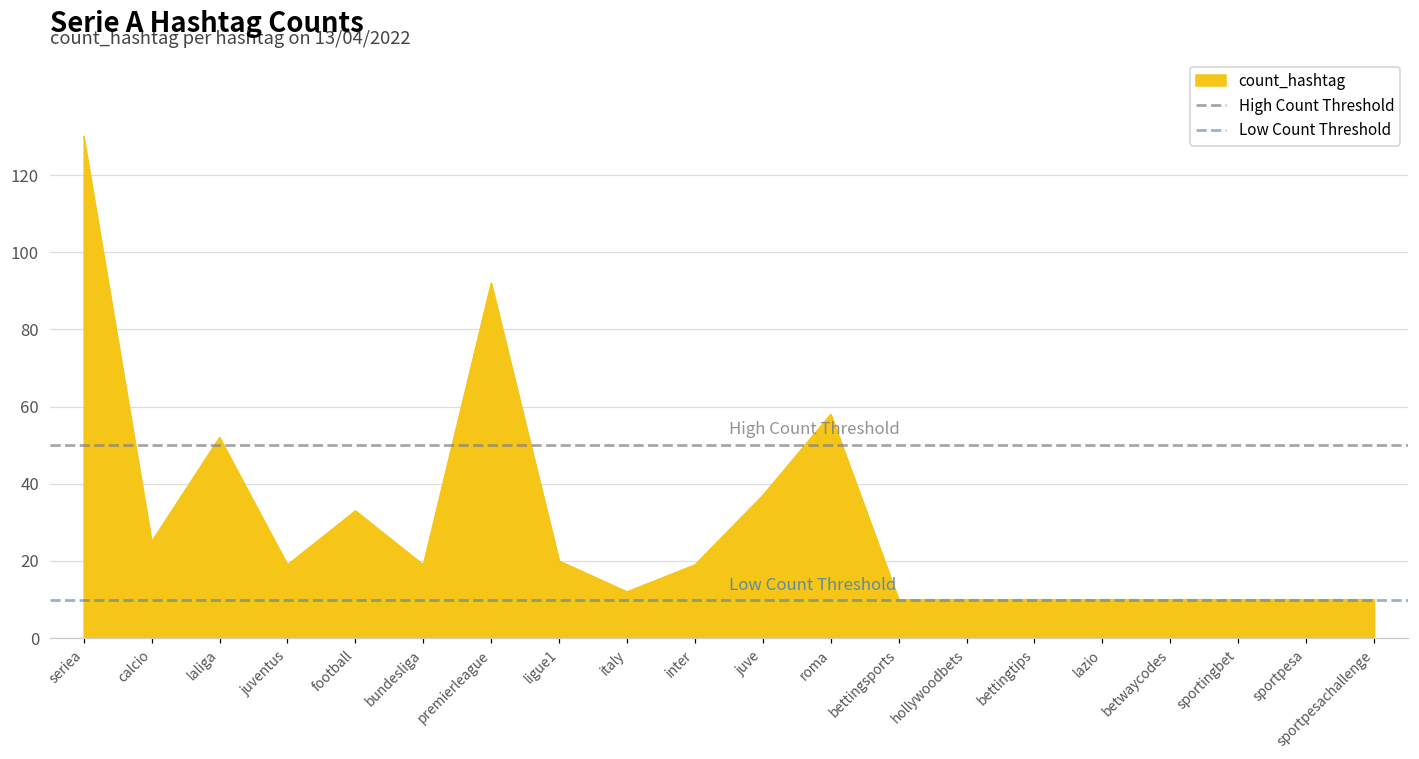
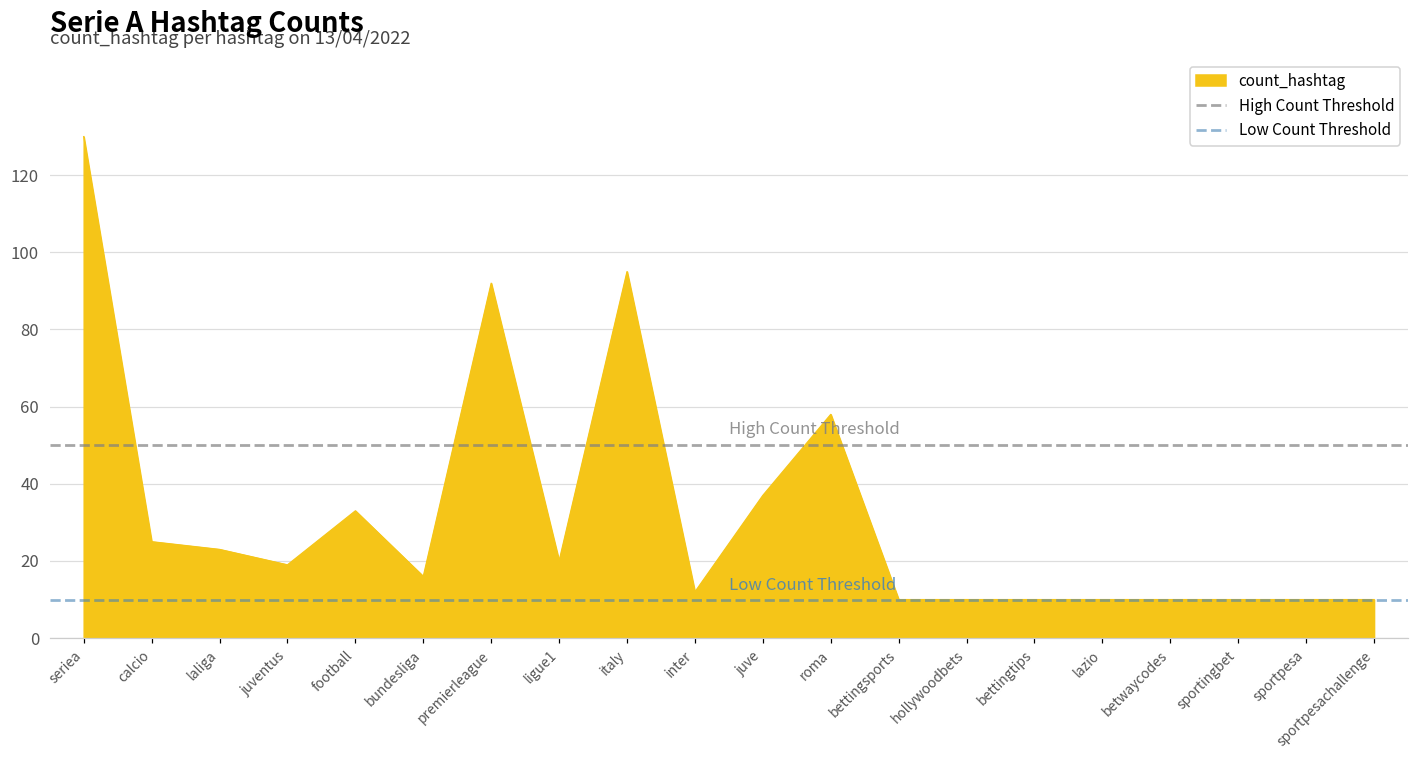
  {
    "seriea": 130,
    "calcio": 25,
-   "laliga": 52,
+   "laliga": 23,
    "juventus": 19,
    "football": 33,
-   "bundesliga": 19,
+   "bundesliga": 16,
    "premierleague": 92,
    "ligue1": 20,
-   "italy": 12,
-   "inter": 19,
+   "italy": 95,
+   "inter": 12,
    "juve": 37,
    "roma": 58,
    "bettingsports": 10,
    "hollywoodbets": 10,
    "bettingtips": 10,
    "lazio": 10,
    "betwaycodes": 10,
    "sportingbet": 10,
    "sportpesa": 10,
    "sportpesachallenge": 10
  }
